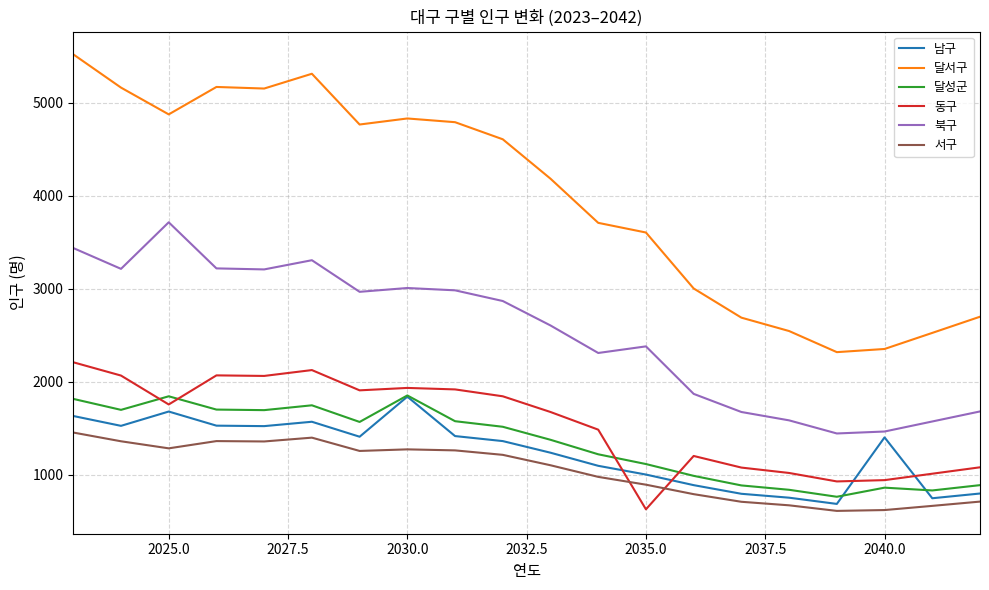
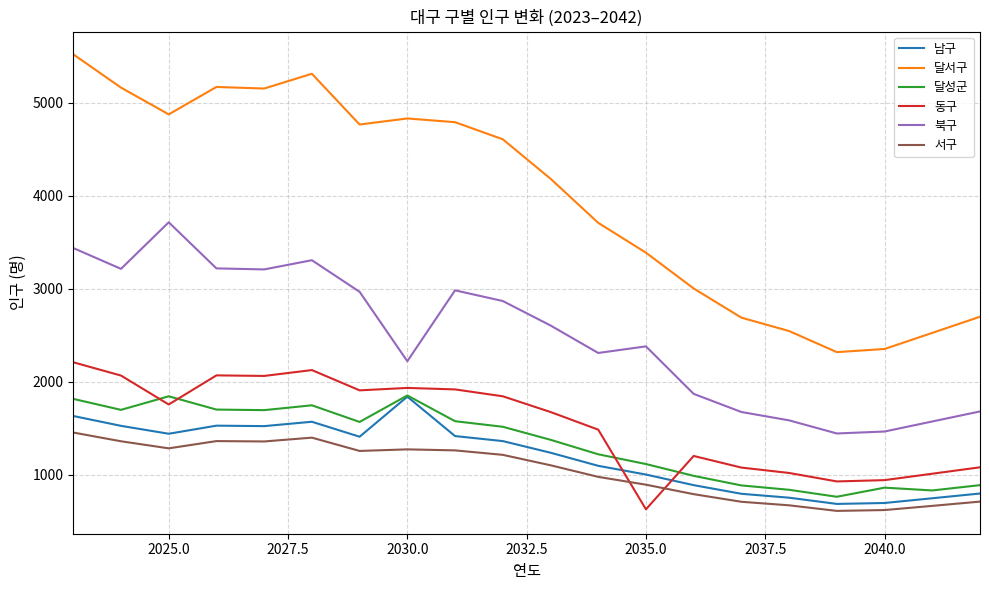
  {
    "남구": {
-     "2025.0": 1700,
+     "2025.0": 1400,
      "2035.0": 1000,
-     "2040.0": 1400
+     "2040.0": 700
    },
    "달서구": {
      "2025.0": 4900,
      "2030.0": 4800,
-     "2035.0": 3600,
+     "2035.0": 3400,
      "2040.0": 2400
    },
    "달성군": {
      "2025.0": 1800,
      "2035.0": 1100,
      "2040.0": 900
    },
    "동구": {
      "2025.0": 1800,
      "2030.0": 1900,
      "2035.0": 600,
      "2040.0": 900
    },
    "북구": {
      "2025.0": 3700,
-     "2030.0": 3000,
+     "2030.0": 2200,
      "2035.0": 2400,
      "2040.0": 1500
    },
    "서구": {
      "2025.0": 1300,
      "2030.0": 1300,
      "2035.0": 900,
      "2040.0": 600
    }
  }
